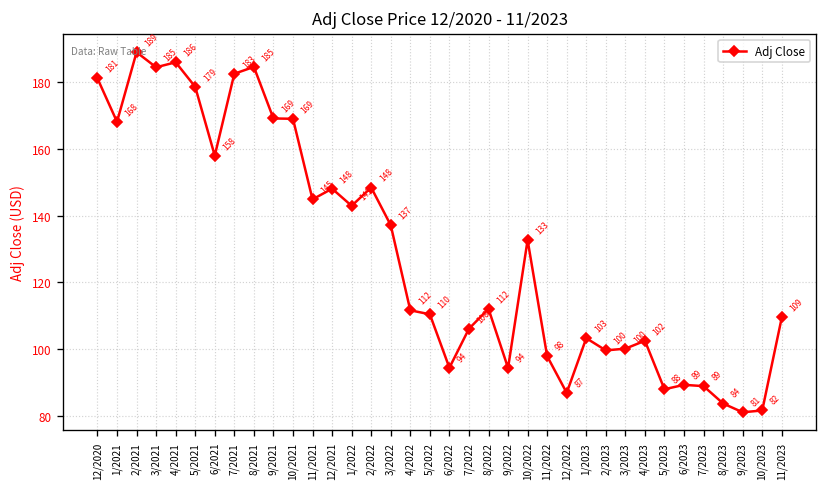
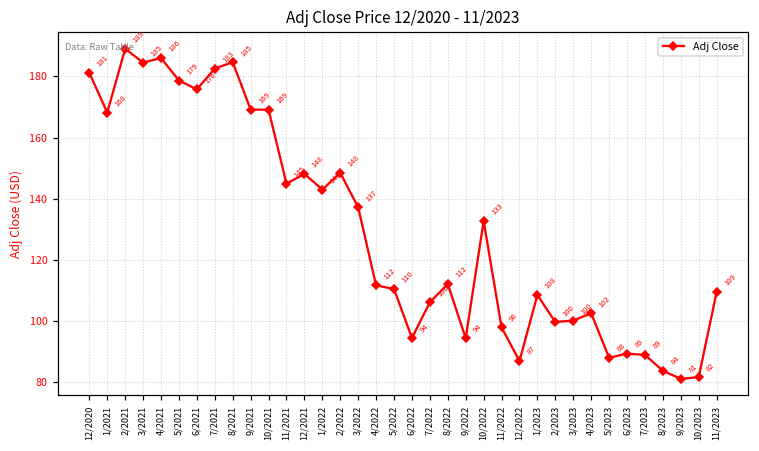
  {
    "12/2020": 181,
    "1/2021": 168,
    "2/2021": 189,
    "4/2021": 186,
    "5/2021": 179,
-   "6/2021": 158,
+   "6/2021": 176,
    "8/2021": 185,
    "10/2021": 169,
    "12/2021": 148,
    "2/2022": 148,
    "3/2022": 137,
    "4/2022": 112,
    "5/2022": 110,
    "6/2022": 94,
    "8/2022": 112,
    "9/2022": 94,
    "10/2022": 133,
    "11/2022": 98,
    "12/2022": 87,
-   "1/2023": 103,
+   "1/2023": 108,
    "3/2023": 100,
    "4/2023": 102,
    "7/2023": 89,
    "8/2023": 84,
    "9/2023": 81,
    "10/2023": 82,
    "11/2023": 109
  }
